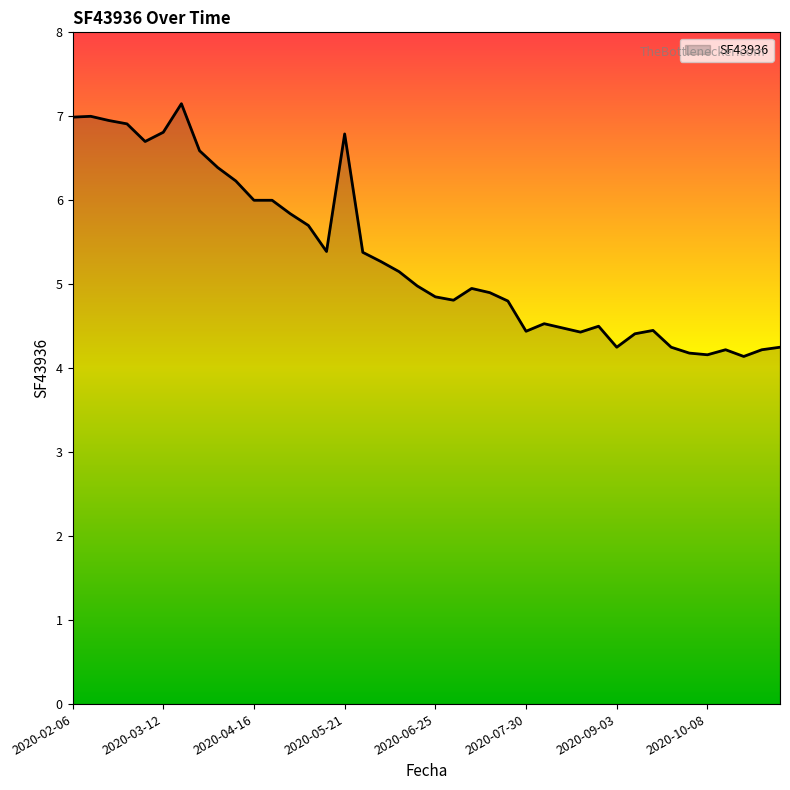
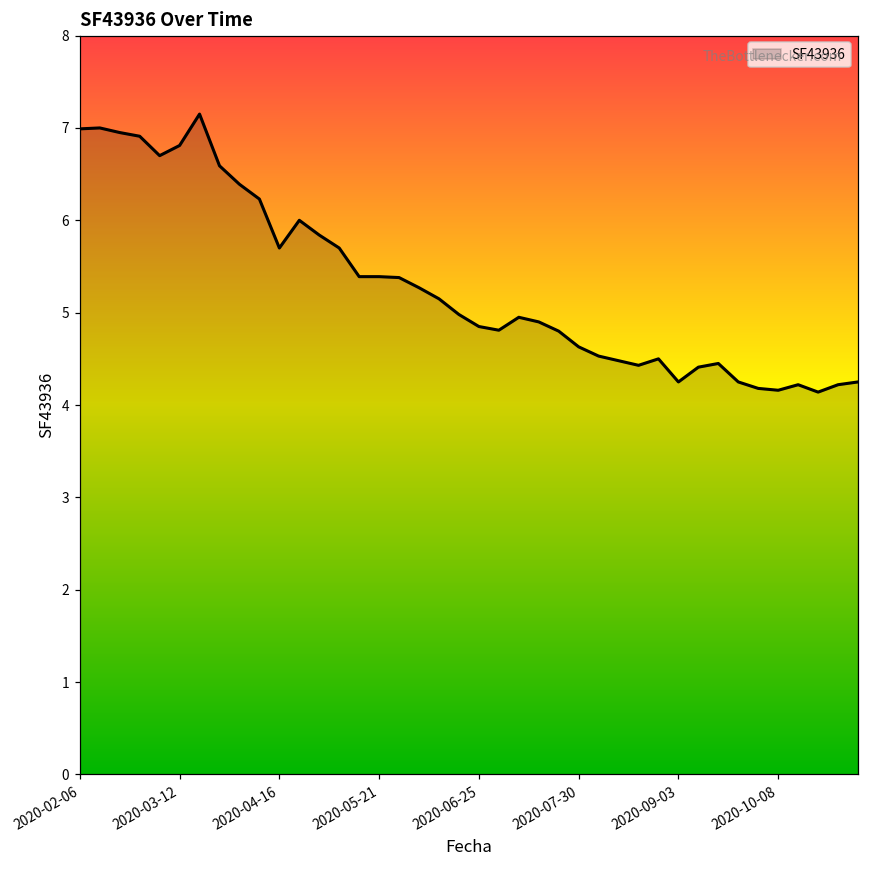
  {
    "2020-02-06": 7.0,
    "2020-03-12": 6.8,
-   "2020-04-16": 6.0,
-   "2020-05-21": 6.8,
+   "2020-04-16": 5.7,
+   "2020-05-21": 5.4,
    "2020-06-25": 4.9,
-   "2020-07-30": 4.4,
+   "2020-07-30": 4.6,
    "2020-09-03": 4.3,
    "2020-10-08": 4.2
  }
